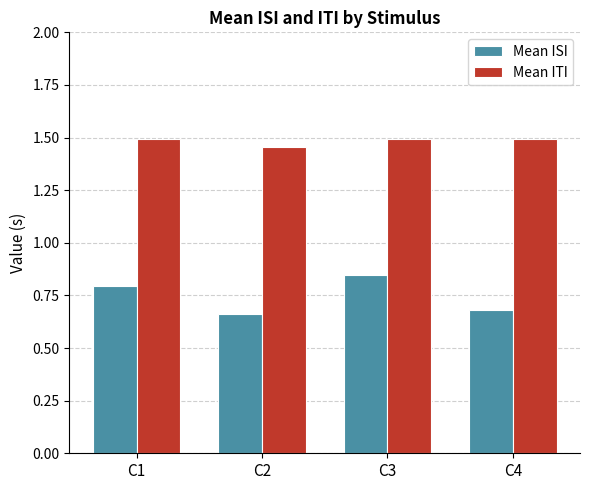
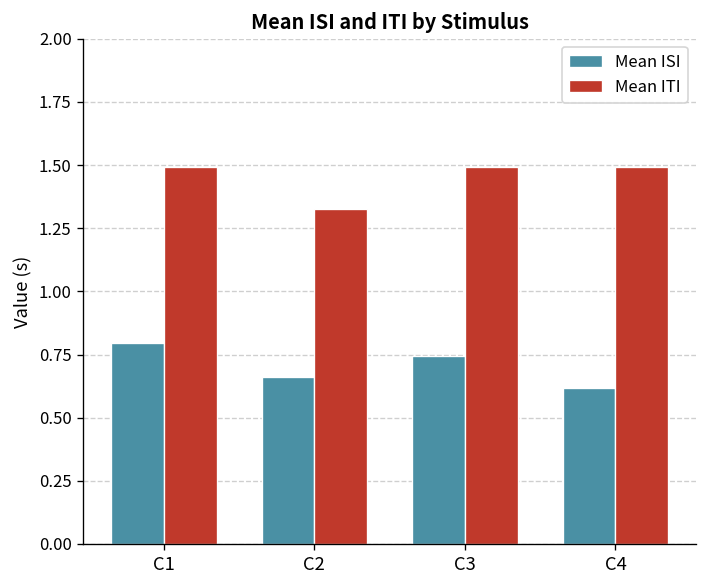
  {
    "Mean ISI": {
      "C1": 0.80,
      "C2": 0.66,
-     "C3": 0.85,
-     "C4": 0.68
+     "C3": 0.74,
+     "C4": 0.62
    },
    "Mean ITI": {
      "C1": 1.49,
-     "C2": 1.46,
+     "C2": 1.33,
      "C3": 1.49,
      "C4": 1.49
    }
  }
